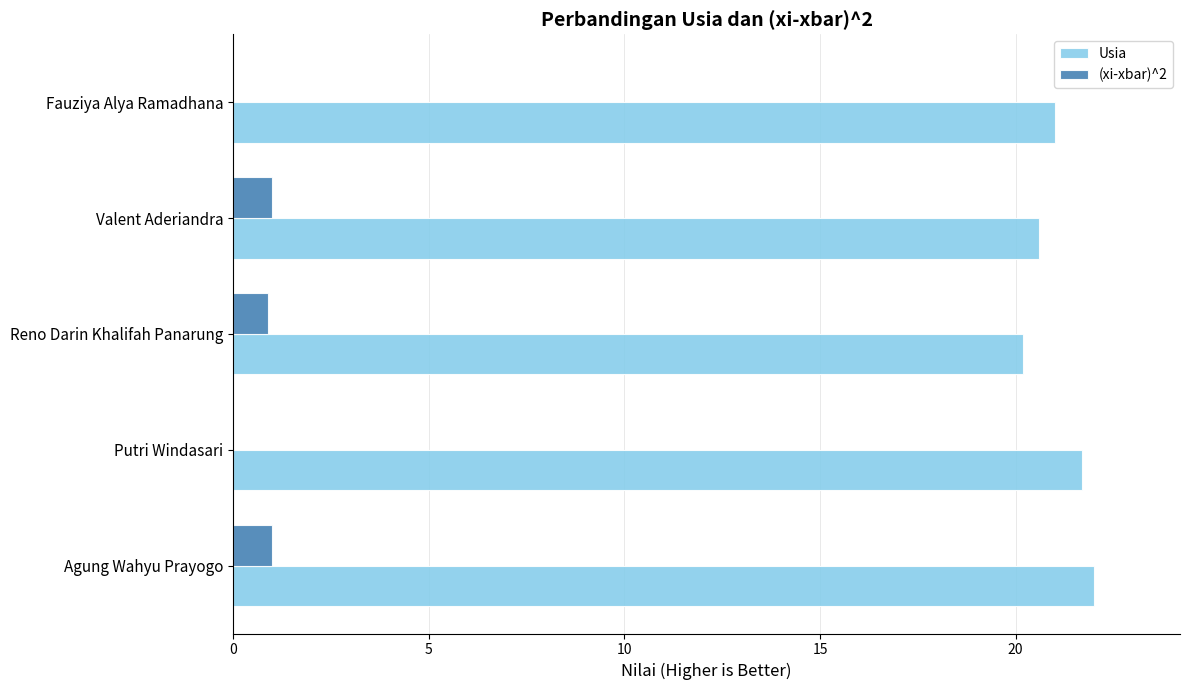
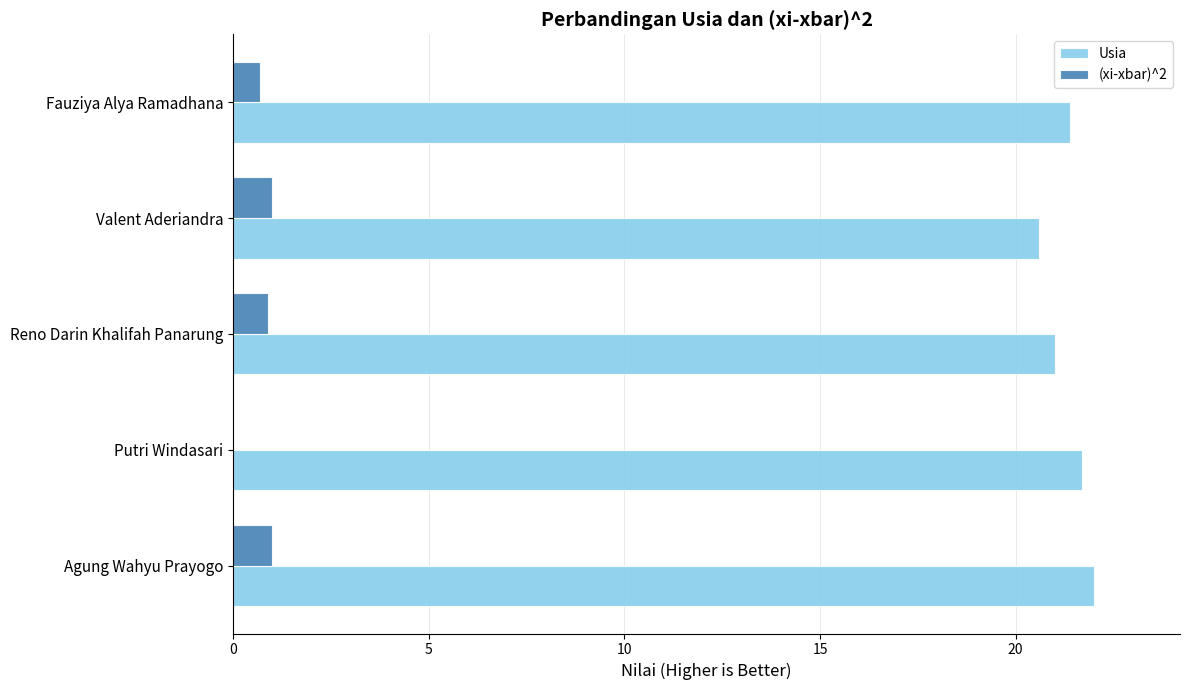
  {
    "Usia": {
-     "Fauziya Alya Ramadhana": 21.0,
+     "Fauziya Alya Ramadhana": 21.4,
      "Valent Aderiandra": 20.6,
-     "Reno Darin Khalifah Panarung": 20.2,
+     "Reno Darin Khalifah Panarung": 21.0,
      "Putri Windasari": 21.7,
      "Agung Wahyu Prayogo": 22.0
    },
    "(xi-xbar)^2": {
-     "Fauziya Alya Ramadhana": 0.0,
+     "Fauziya Alya Ramadhana": 0.7,
      "Valent Aderiandra": 1.0,
      "Reno Darin Khalifah Panarung": 0.9,
      "Putri Windasari": 0.0,
      "Agung Wahyu Prayogo": 1.0
    }
  }
